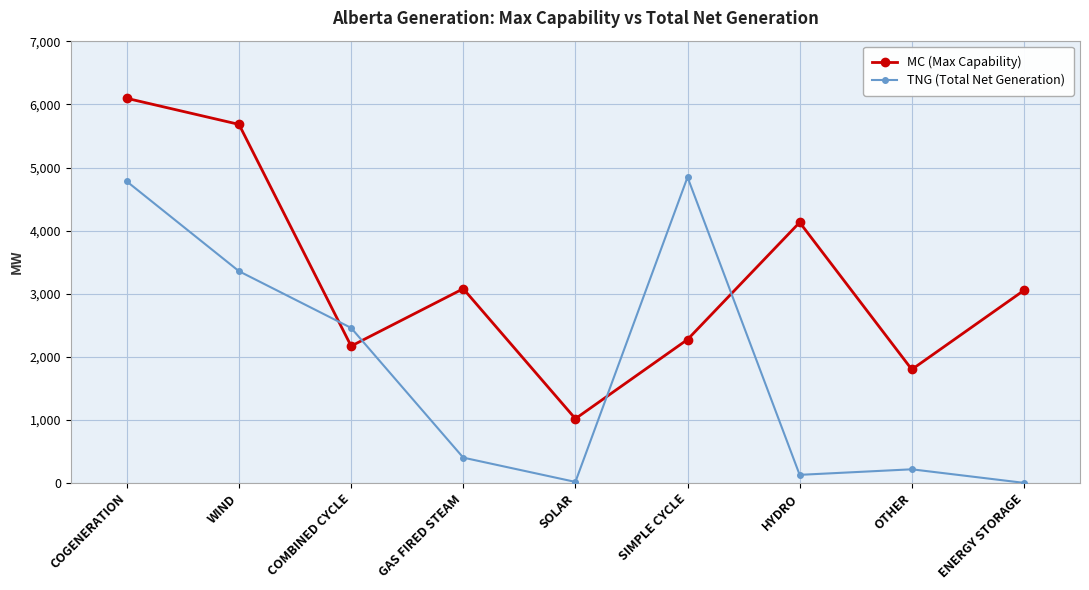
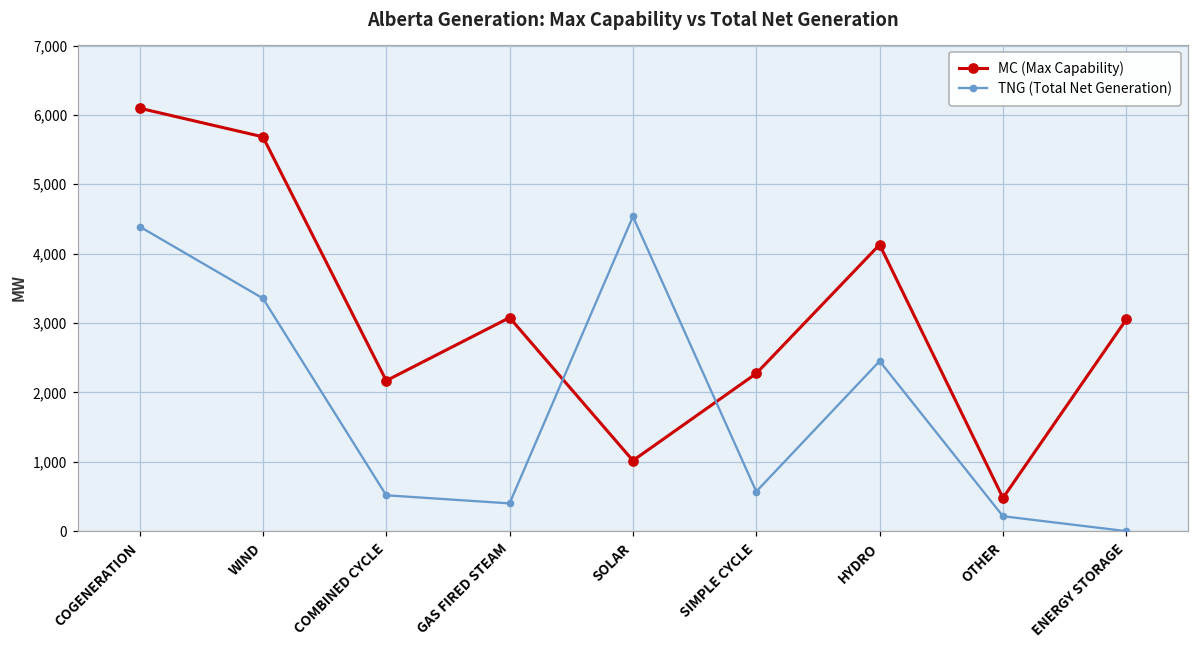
  {
    "MC (Max Capability)": {
      "COGENERATION": "6,100",
      "WIND": "5,700",
      "COMBINED CYCLE": "2,200",
      "GAS FIRED STEAM": "3,100",
      "SOLAR": "1,000",
      "SIMPLE CYCLE": "2,300",
      "HYDRO": "4,100",
-     "OTHER": "1,800",
+     "OTHER": "500",
      "ENERGY STORAGE": "3,100"
    },
    "TNG (Total Net Generation)": {
-     "COGENERATION": "4,800",
+     "COGENERATION": "4,400",
      "WIND": "3,400",
-     "COMBINED CYCLE": "2,500",
+     "COMBINED CYCLE": "500",
      "GAS FIRED STEAM": "400",
-     "SOLAR": "0",
-     "SIMPLE CYCLE": "4,800",
-     "HYDRO": "100",
+     "SOLAR": "4,500",
+     "SIMPLE CYCLE": "600",
+     "HYDRO": "2,500",
      "OTHER": "200",
      "ENERGY STORAGE": "0"
    }
  }
